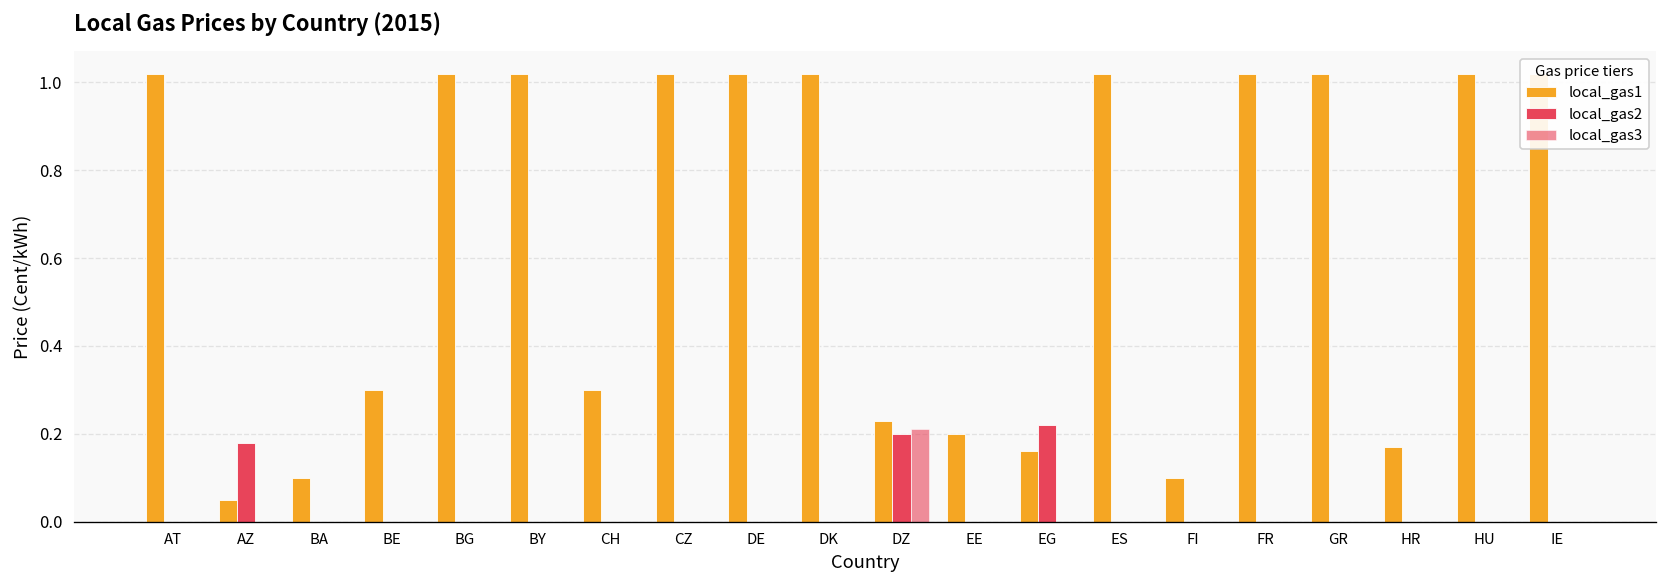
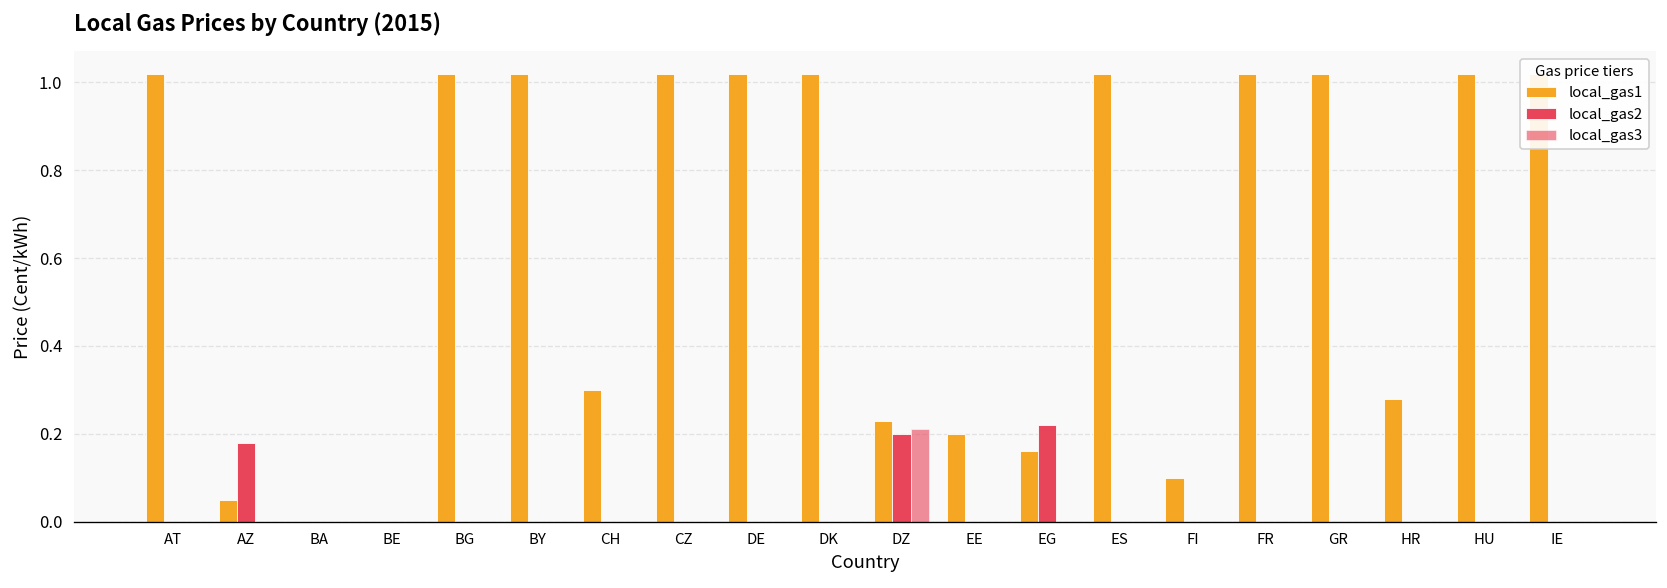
  {
    "local_gas1": {
      "AT": 1.02,
      "AZ": 0.05,
-     "BA": 0.1,
-     "BE": 0.3,
+     "BA": 0.0,
+     "BE": 0.0,
      "BG": 1.02,
      "BY": 1.02,
      "CH": 0.30,
      "CZ": 1.02,
      "DE": 1.02,
      "DK": 1.02,
      "DZ": 0.23,
      "EE": 0.20,
      "EG": 0.16,
      "ES": 1.02,
      "FI": 0.10,
      "FR": 1.02,
      "GR": 1.02,
-     "HR": 0.17,
+     "HR": 0.28,
      "HU": 1.02
    }
  }
